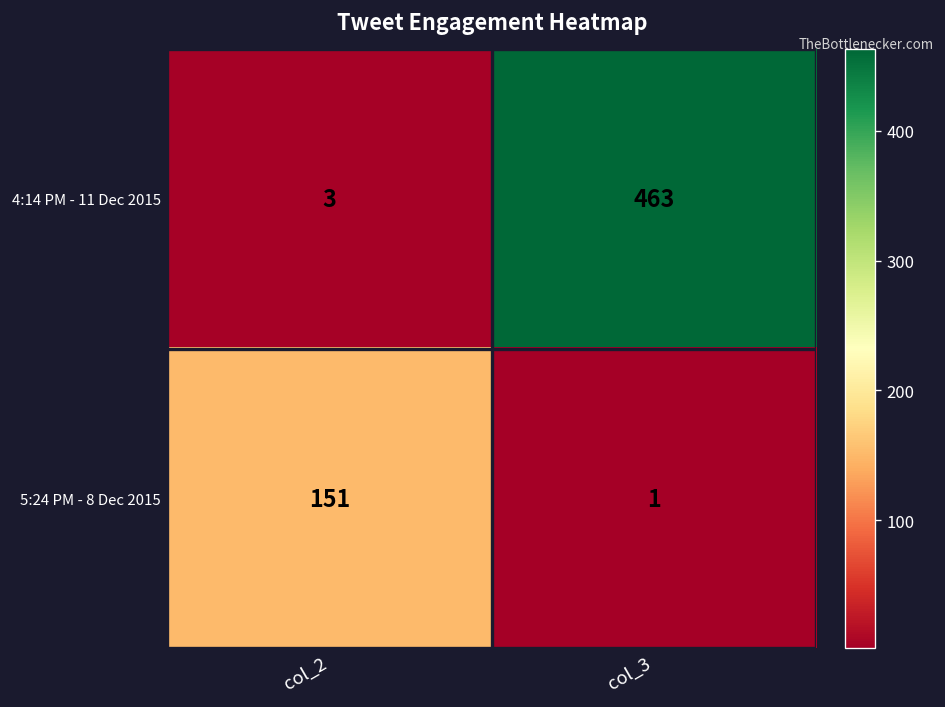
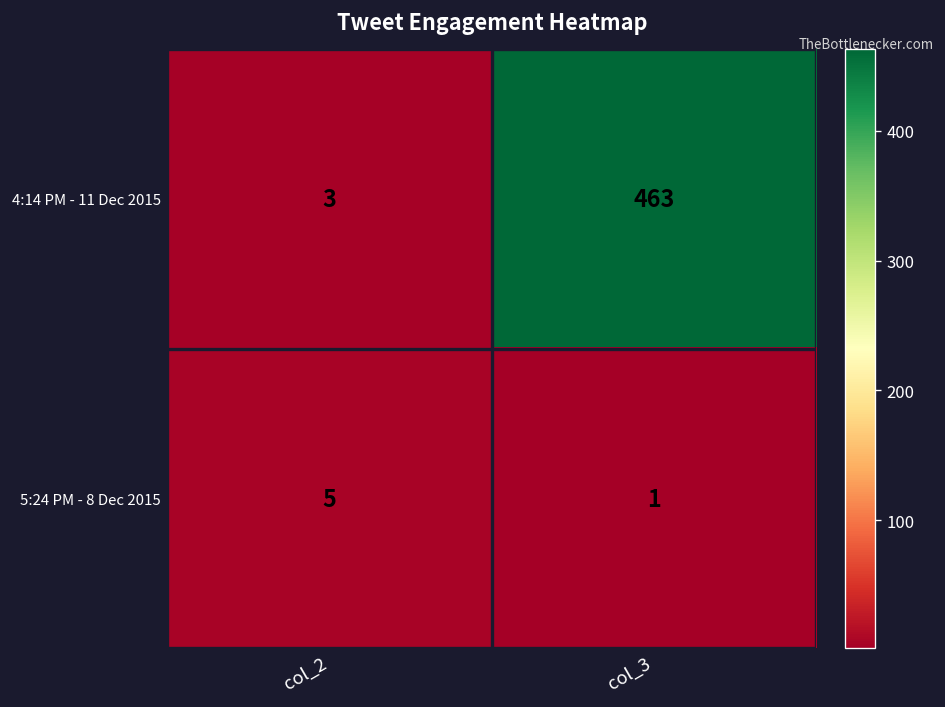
  {
    "4:14 PM - 11 Dec 2015": {
      "col_2": 3,
      "col_3": 463
    },
    "5:24 PM - 8 Dec 2015": {
-     "col_2": 151,
+     "col_2": 5,
      "col_3": 1
    }
  }
